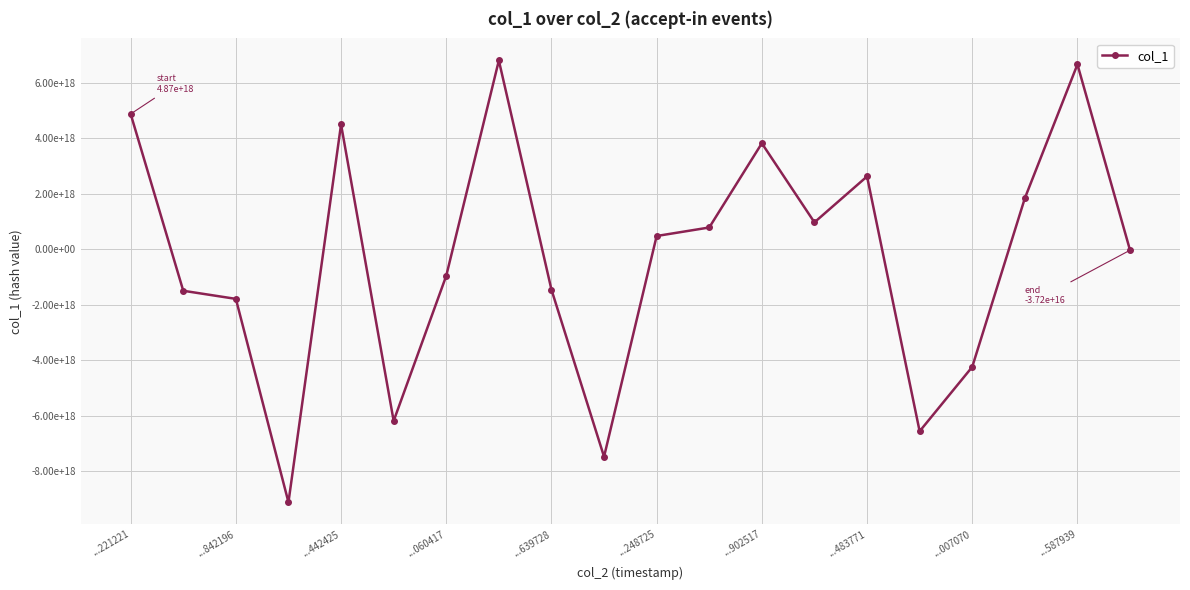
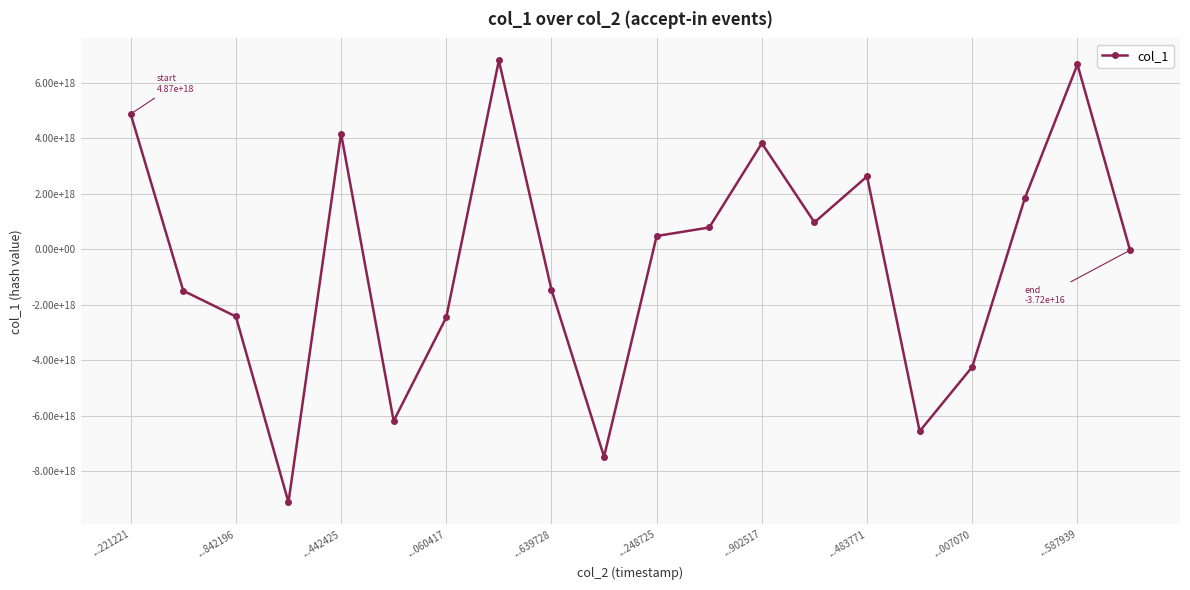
  {
-   "...842196": -1800000000000000000,
-   "...442425": 4500000000000000000,
-   "...060417": -1000000000000000000,
+   "...842196": -2400000000000000000,
+   "...442425": 4200000000000000000,
+   "...060417": -2500000000000000000,
    "...639728": -1500000000000000000,
    "...248725": 500000000000000000,
    "...902517": 3800000000000000000,
    "...483771": 2600000000000000000,
    "...007070": -4200000000000000000,
    "...587939": 6700000000000000000
  }
